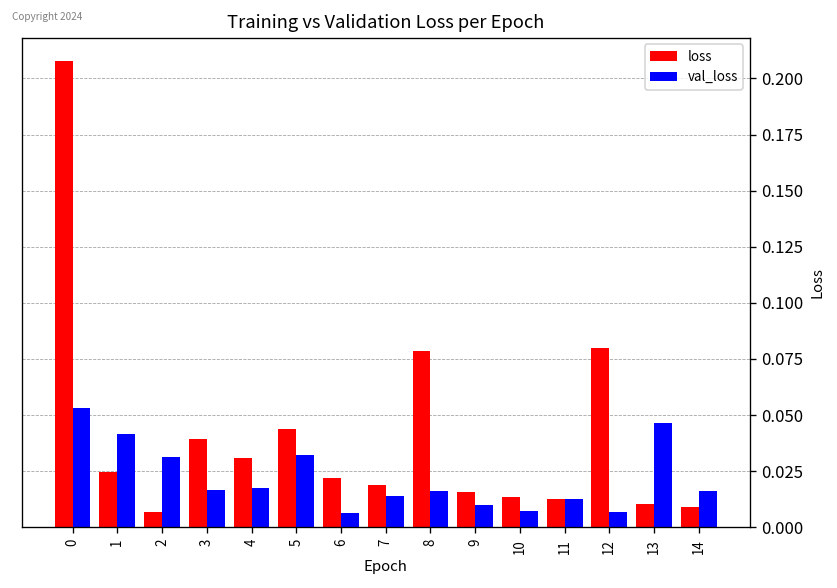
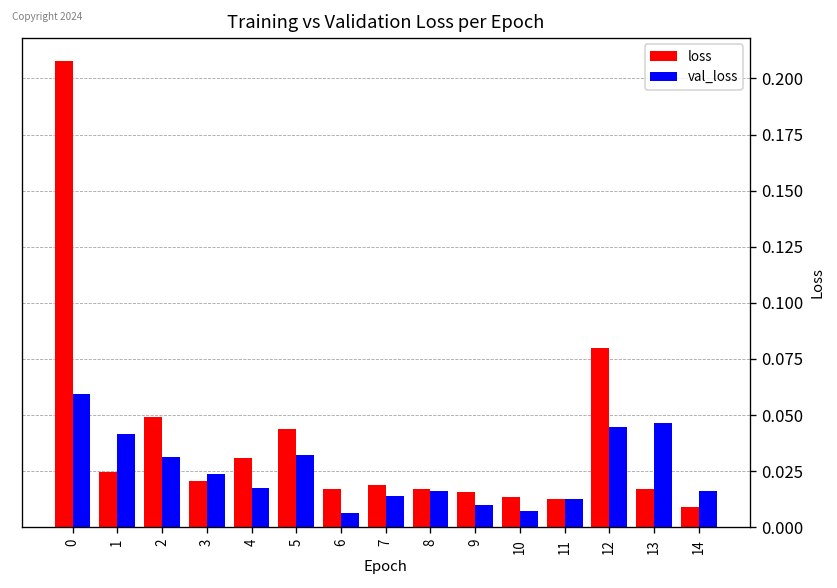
  {
    "loss": {
      "0": 0.208,
      "1": 0.025,
-     "2": 0.007,
-     "3": 0.039,
+     "2": 0.049,
+     "3": 0.020,
      "4": 0.031,
      "5": 0.044,
-     "6": 0.022,
+     "6": 0.017,
      "7": 0.019,
-     "8": 0.079,
+     "8": 0.017,
      "9": 0.016,
      "10": 0.013,
      "11": 0.013,
      "12": 0.080,
-     "13": 0.010,
+     "13": 0.017,
      "14": 0.009
    },
    "val_loss": {
-     "0": 0.053,
+     "0": 0.059,
      "1": 0.042,
      "2": 0.031,
-     "3": 0.017,
+     "3": 0.024,
      "4": 0.018,
      "5": 0.032,
      "6": 0.006,
      "7": 0.014,
      "8": 0.016,
      "9": 0.010,
      "10": 0.007,
      "11": 0.013,
-     "12": 0.007,
+     "12": 0.044,
      "13": 0.046,
      "14": 0.016
    }
  }
